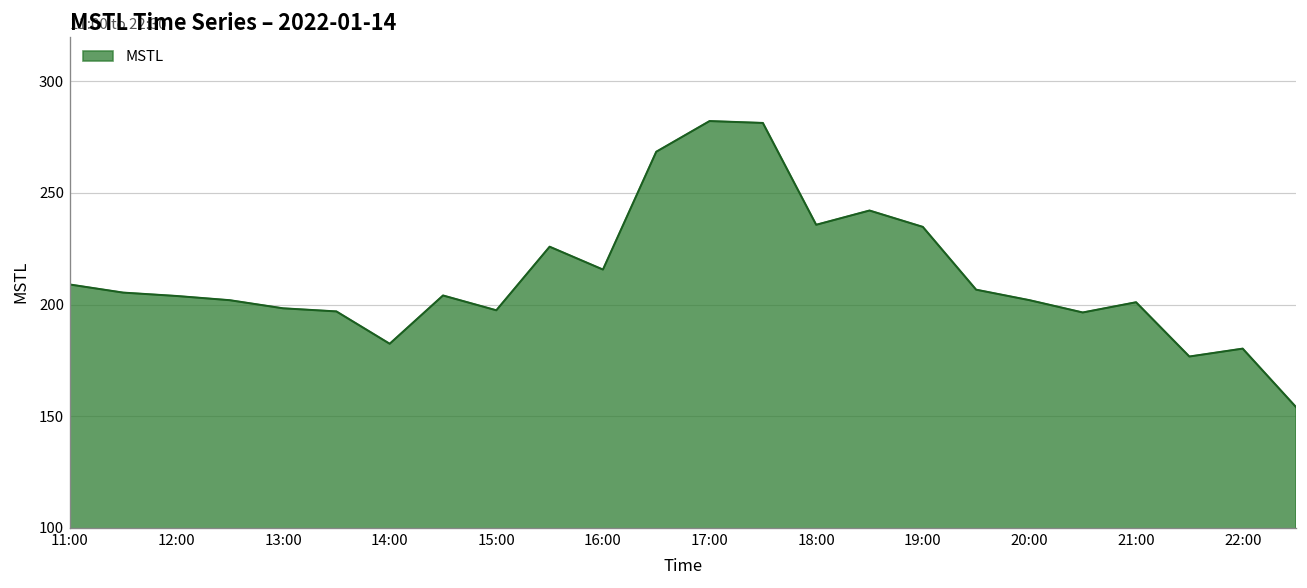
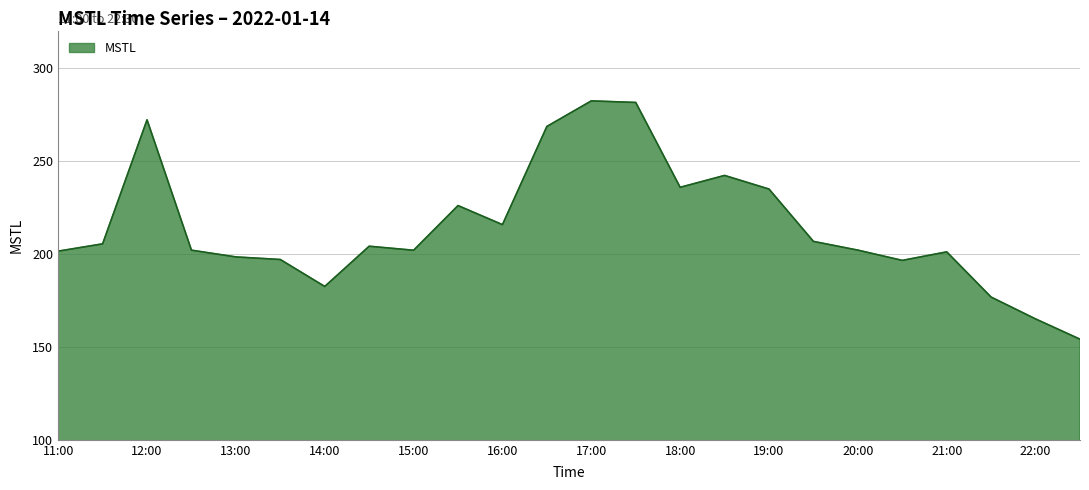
  {
-   "11:00": 209,
-   "12:00": 204,
+   "11:00": 201,
+   "12:00": 272,
    "13:00": 198,
    "14:00": 182,
-   "15:00": 197,
+   "15:00": 202,
    "16:00": 216,
    "17:00": 282,
    "18:00": 236,
    "19:00": 235,
    "20:00": 202,
    "21:00": 201,
-   "22:00": 180
+   "22:00": 165
  }
